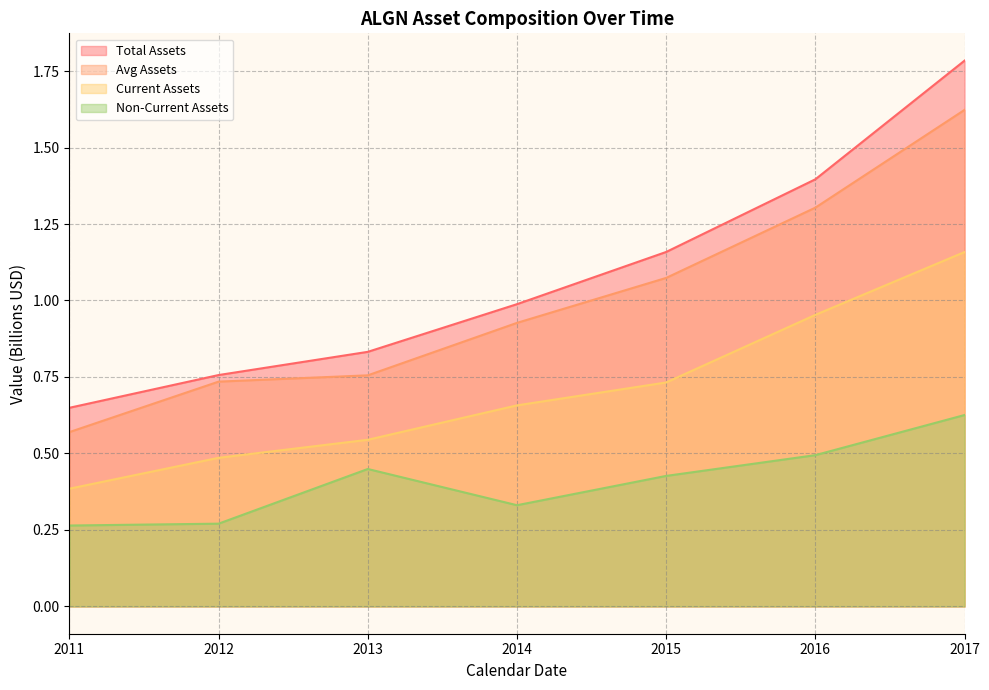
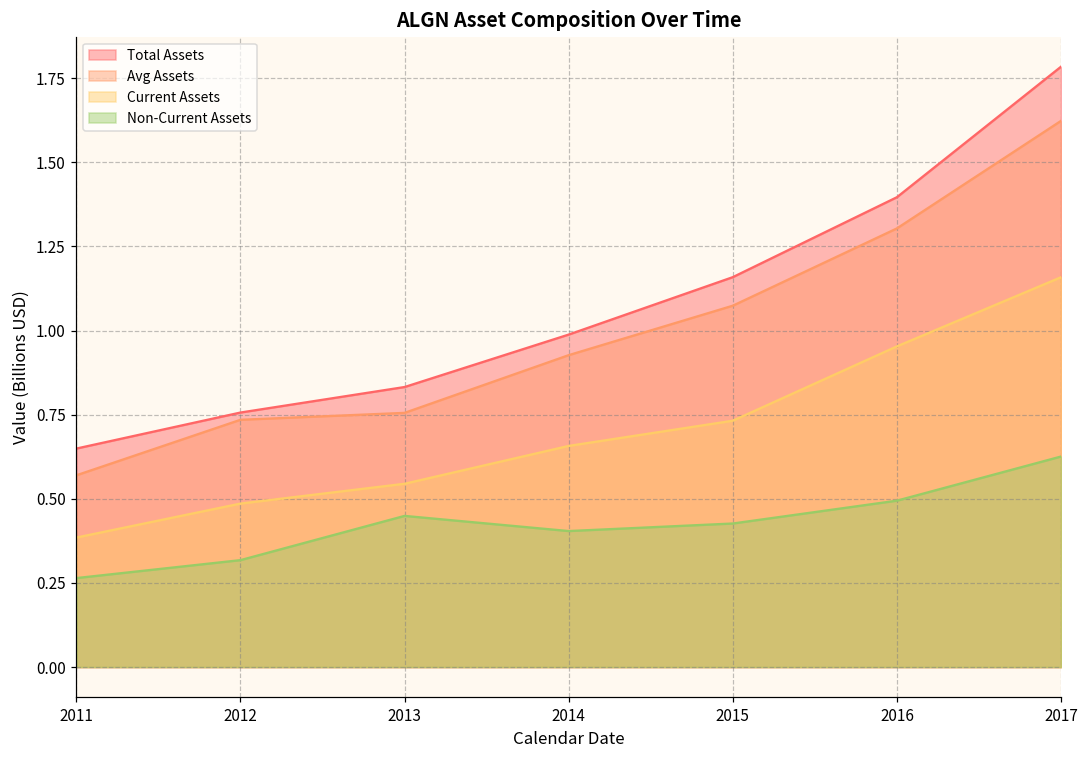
  {
    "Non-Current Assets": {
      "2011": 0.26,
-     "2012": 0.27,
+     "2012": 0.32,
      "2013": 0.45,
-     "2014": 0.33,
+     "2014": 0.40,
      "2015": 0.43,
      "2016": 0.49,
      "2017": 0.63
    }
  }
